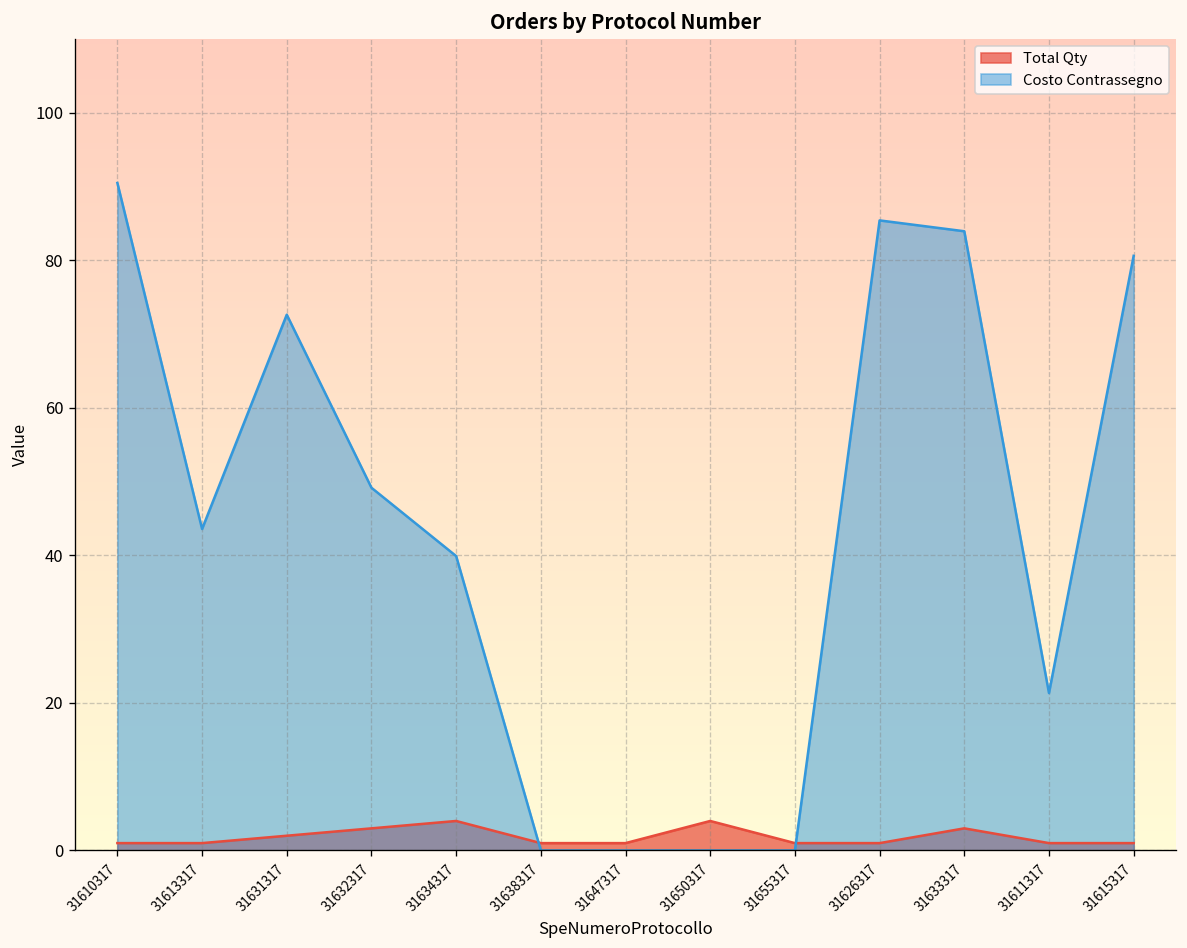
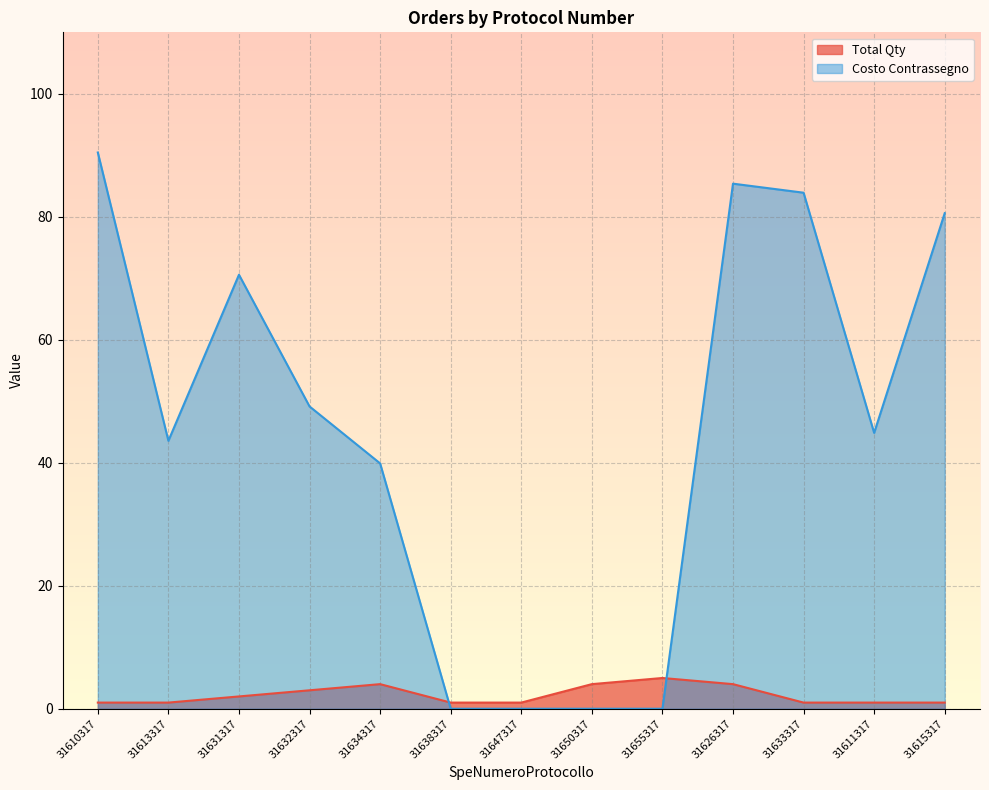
  {
    "Total Qty": {
      "31610317": 1,
      "31613317": 1,
      "31631317": 2,
      "31632317": 3,
      "31634317": 4,
      "31638317": 1,
      "31647317": 1,
      "31650317": 4,
-     "31655317": 1,
-     "31626317": 1,
-     "31633317": 3,
+     "31655317": 5,
+     "31626317": 4,
+     "31633317": 1,
      "31611317": 1,
      "31615317": 1
    },
    "Costo Contrassegno": {
      "31610317": 90,
      "31613317": 44,
-     "31631317": 73,
+     "31631317": 71,
      "31632317": 49,
      "31634317": 40,
      "31638317": 0,
      "31647317": 0,
      "31650317": 0,
      "31655317": 0,
      "31626317": 85,
      "31633317": 84,
-     "31611317": 21,
+     "31611317": 45,
      "31615317": 81
    }
  }
